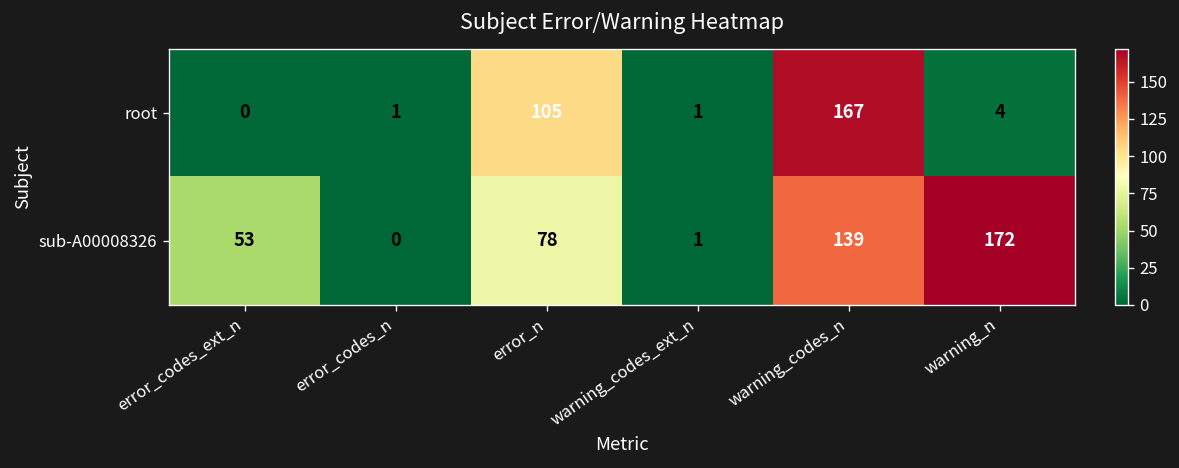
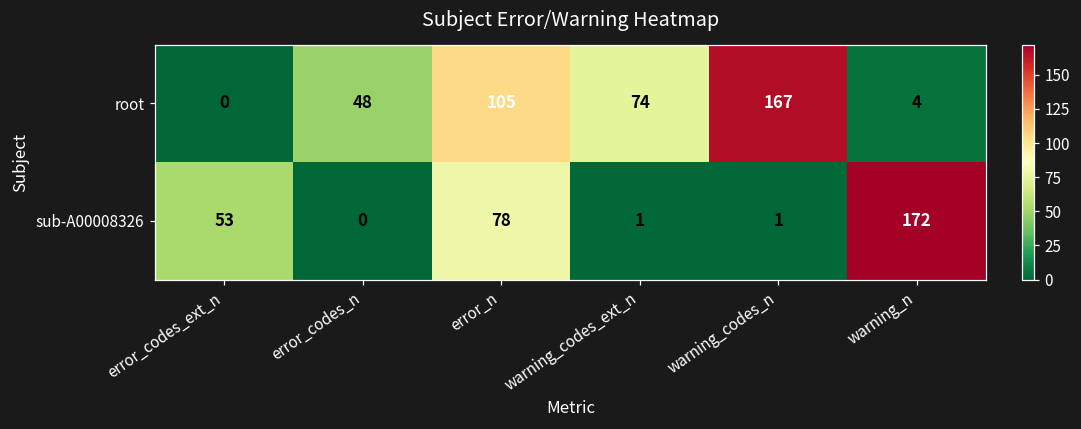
  {
    "root": {
      "error_codes_ext_n": 0,
-     "error_codes_n": 1,
+     "error_codes_n": 48,
      "error_n": 105,
-     "warning_codes_ext_n": 1,
+     "warning_codes_ext_n": 74,
      "warning_codes_n": 167,
      "warning_n": 4
    },
    "sub-A00008326": {
      "error_codes_ext_n": 53,
      "error_codes_n": 0,
      "error_n": 78,
      "warning_codes_ext_n": 1,
-     "warning_codes_n": 139,
+     "warning_codes_n": 1,
      "warning_n": 172
    }
  }
